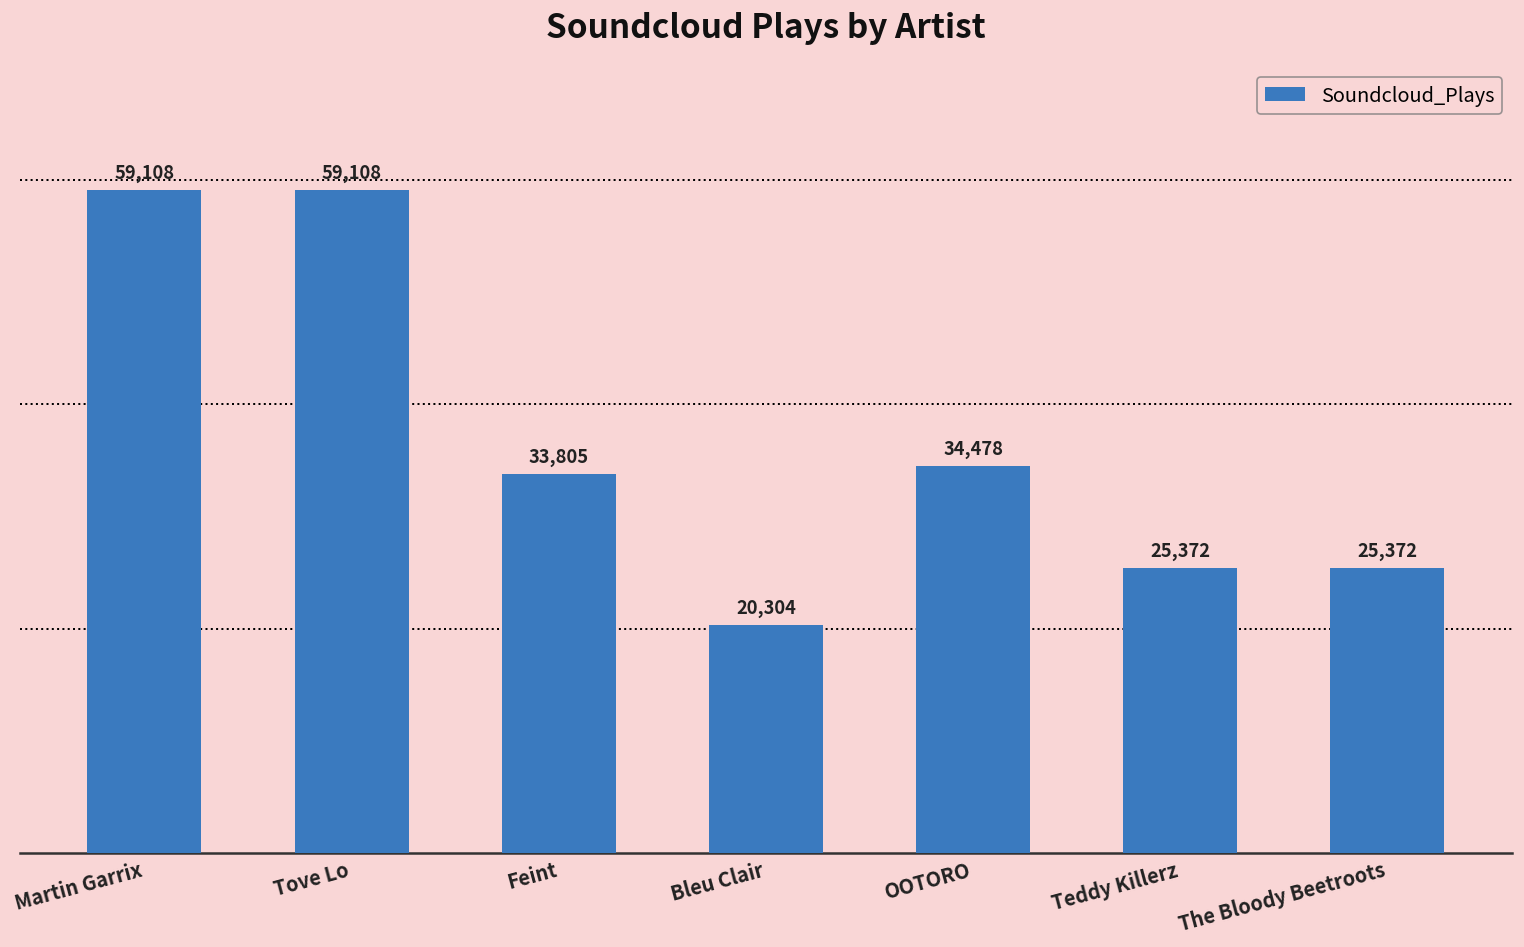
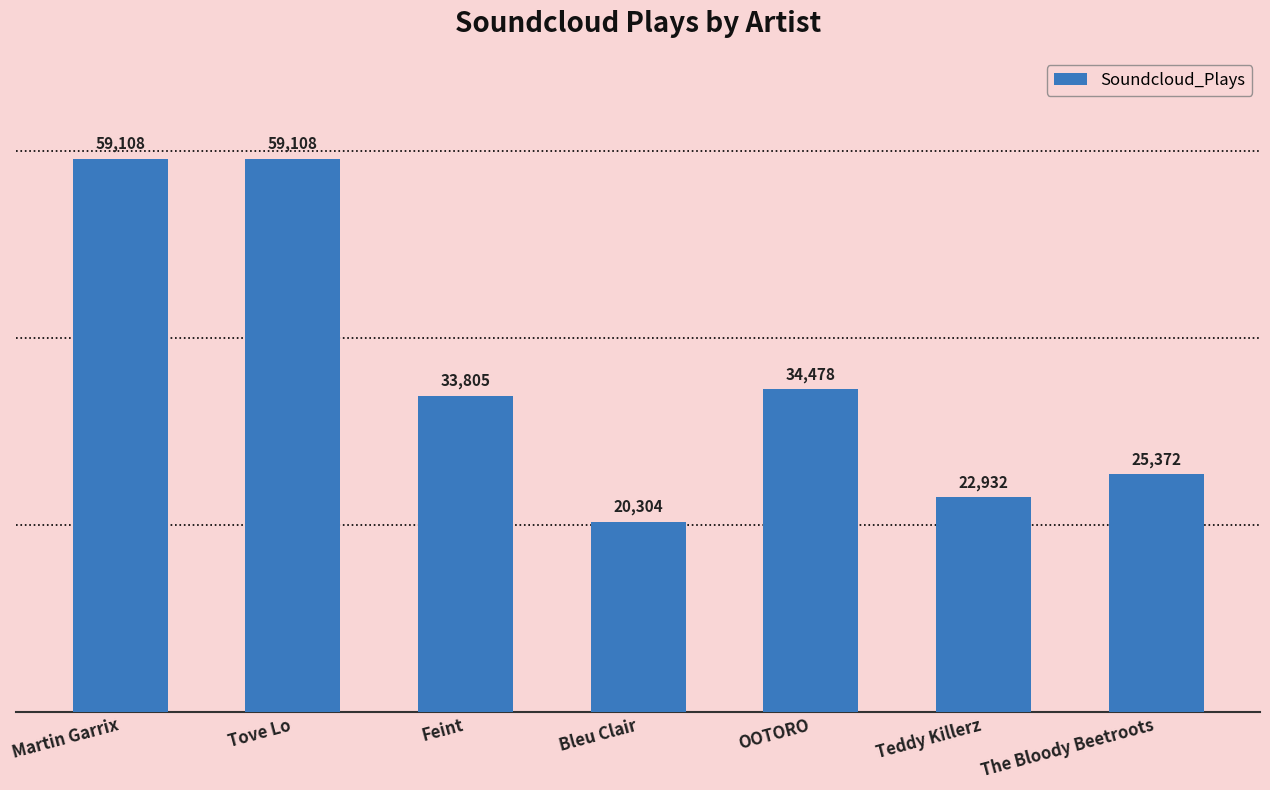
  {
    "Martin Garrix": "59,108",
    "Tove Lo": "59,108",
    "Feint": "33,805",
    "Bleu Clair": "20,304",
    "OOTORO": "34,478",
-   "Teddy Killerz": "25,372",
+   "Teddy Killerz": "22,932",
    "The Bloody Beetroots": "25,372"
  }
